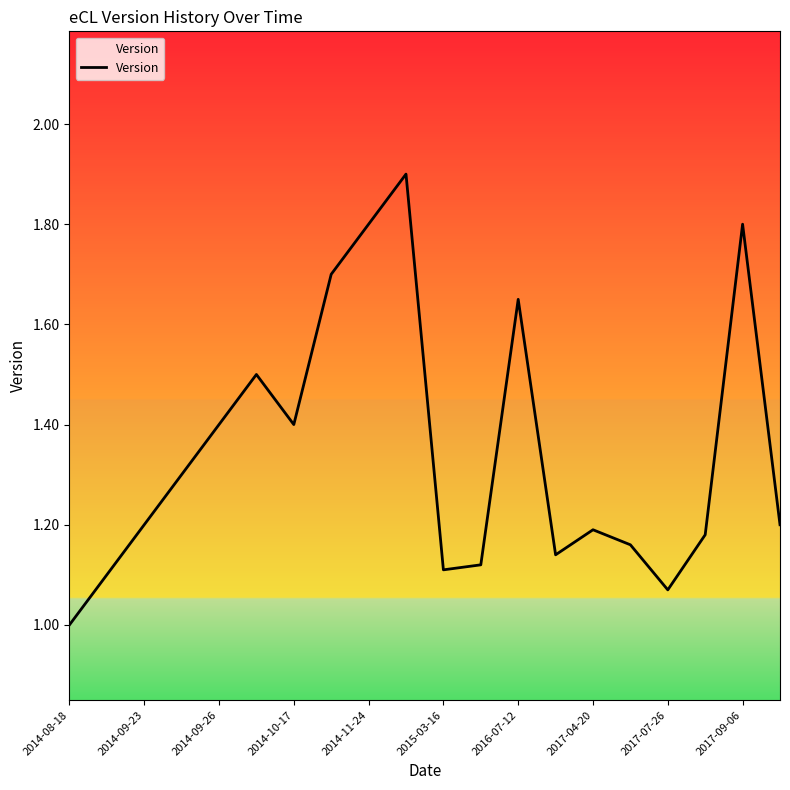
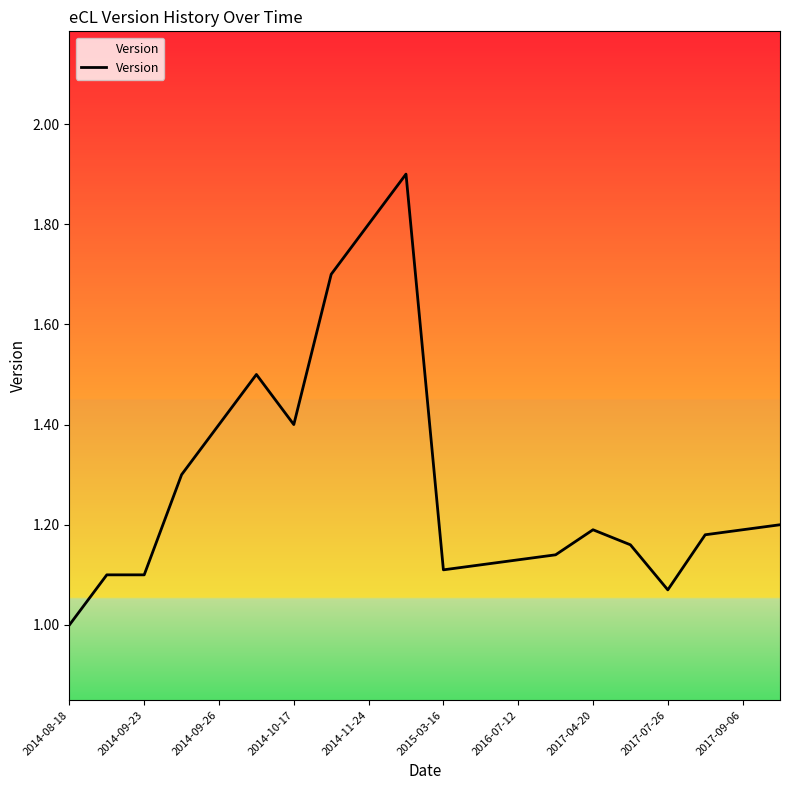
  {
    "2014-08-18": 1.00,
-   "2014-09-23": 1.2,
+   "2014-09-23": 1.1,
    "2014-10-17": 1.40,
    "2014-11-24": 1.80,
    "2015-03-16": 1.11,
-   "2016-07-12": 1.65,
+   "2016-07-12": 1.13,
    "2017-04-20": 1.19,
    "2017-07-26": 1.07,
-   "2017-09-06": 1.80
+   "2017-09-06": 1.19
  }
